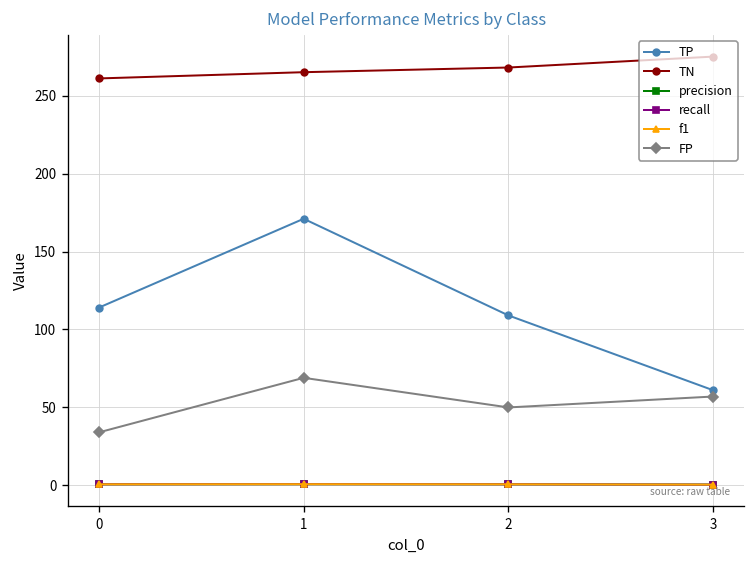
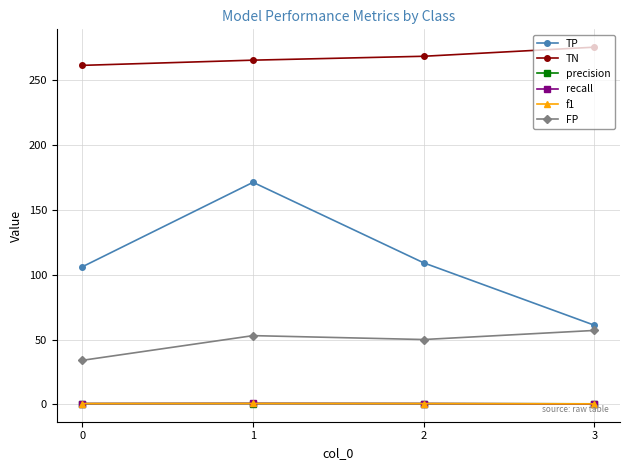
  {
    "TP": {
-     "0": 114,
+     "0": 106,
      "1": 171,
      "2": 109,
      "3": 61
    },
    "TN": {
      "0": 261,
      "1": 265,
      "2": 268
    },
    "f1": {
      "0": 1,
      "1": 1,
      "2": 1
    },
    "FP": {
      "0": 34,
-     "1": 69,
+     "1": 53,
      "2": 50,
      "3": 57
    }
  }
